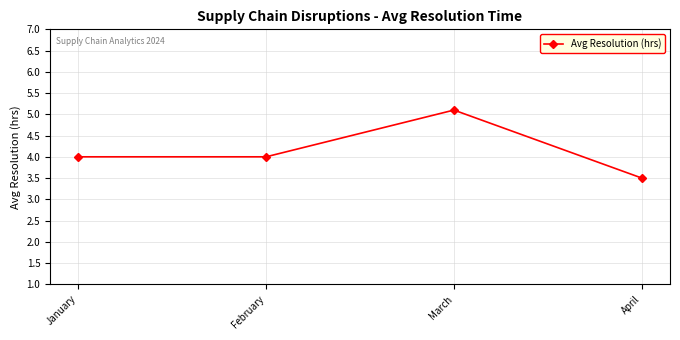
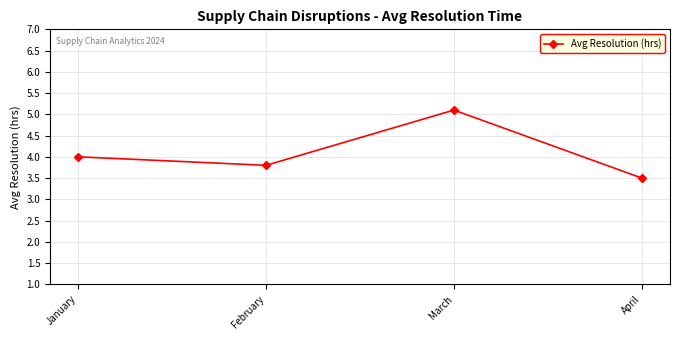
  {
    "January": 4.0,
-   "February": 4.0,
+   "February": 3.8,
    "March": 5.1,
    "April": 3.5
  }
